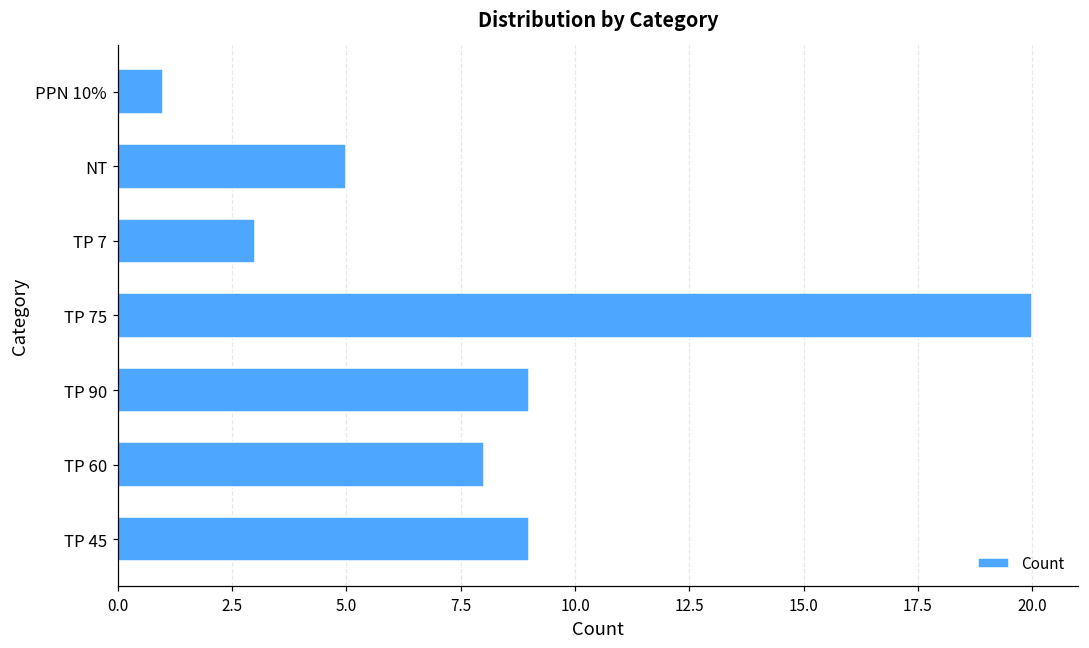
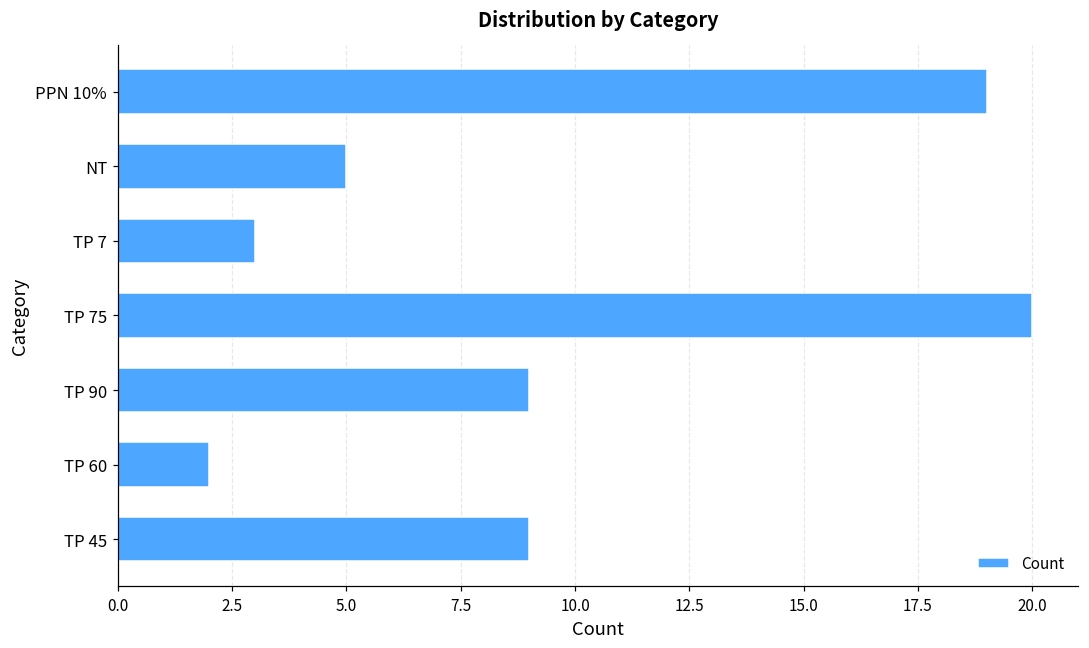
  {
-   "PPN 10%": 1,
+   "PPN 10%": 19,
    "NT": 5,
    "TP 7": 3,
    "TP 75": 20,
    "TP 90": 9,
-   "TP 60": 8,
+   "TP 60": 2,
    "TP 45": 9
  }
